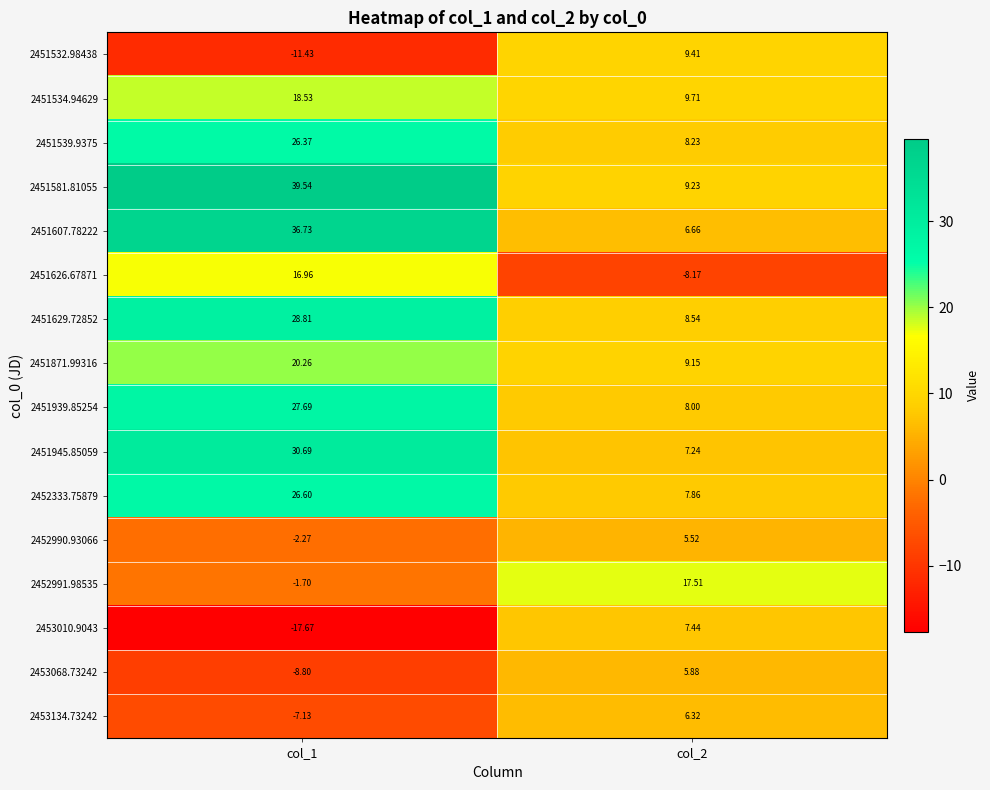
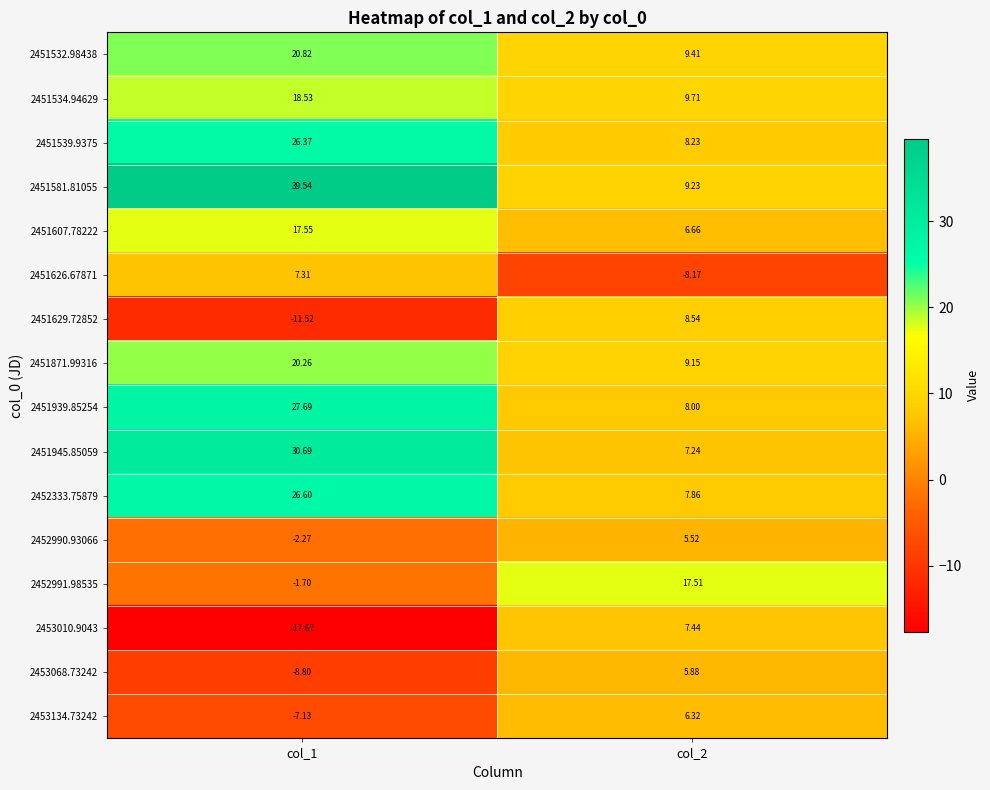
  {
    "2451532.98438": {
-     "col_1": -11.43,
+     "col_1": 20.82,
      "col_2": 9.41
    },
    "2451534.94629": {
      "col_1": 18.53,
      "col_2": 9.71
    },
    "2451539.9375": {
      "col_1": 26.37,
      "col_2": 8.23
    },
    "2451581.81055": {
      "col_1": 39.54,
      "col_2": 9.23
    },
    "2451607.78222": {
-     "col_1": 36.73,
+     "col_1": 17.55,
      "col_2": 6.66
    },
    "2451626.67871": {
-     "col_1": 16.96,
+     "col_1": 7.31,
      "col_2": -8.17
    },
    "2451629.72852": {
-     "col_1": 28.81,
+     "col_1": -11.52,
      "col_2": 8.54
    },
    "2451871.99316": {
      "col_1": 20.26,
      "col_2": 9.15
    },
    "2451939.85254": {
      "col_1": 27.69,
      "col_2": 8.00
    },
    "2451945.85059": {
      "col_1": 30.69,
      "col_2": 7.24
    },
    "2452333.75879": {
      "col_1": 26.60,
      "col_2": 7.86
    },
    "2452990.93066": {
      "col_1": -2.27,
      "col_2": 5.52
    },
    "2452991.98535": {
      "col_1": -1.70,
      "col_2": 17.51
    },
    "2453010.9043": {
      "col_1": -17.67,
      "col_2": 7.44
    },
    "2453068.73242": {
      "col_1": -8.80,
      "col_2": 5.88
    },
    "2453134.73242": {
      "col_1": -7.13,
      "col_2": 6.32
    }
  }
